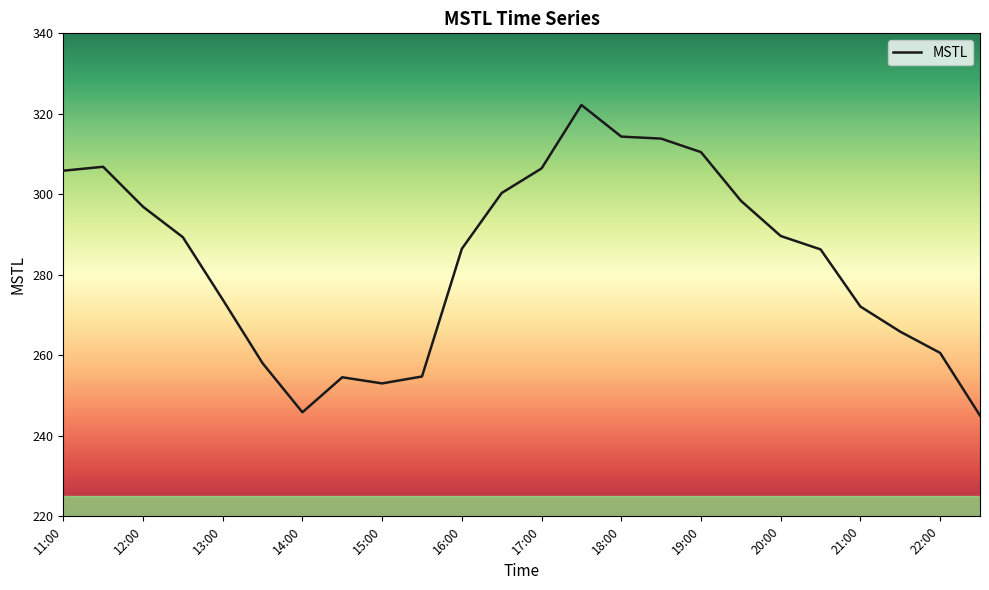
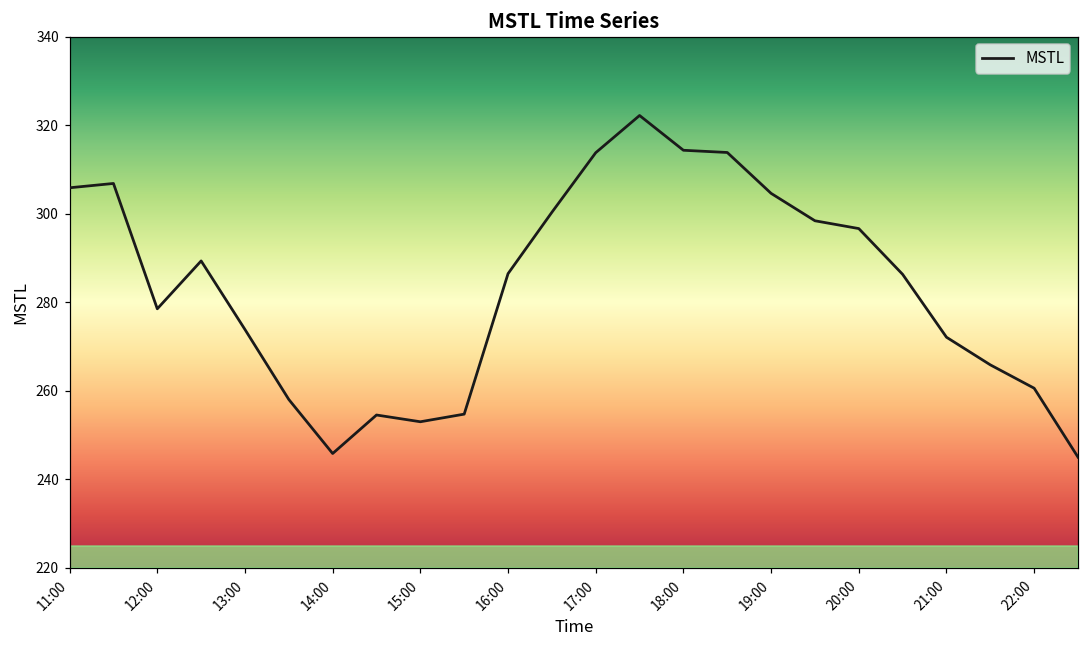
  {
    "11:00": 306,
-   "12:00": 297,
+   "12:00": 279,
    "13:00": 274,
    "14:00": 246,
    "15:00": 253,
    "16:00": 286,
-   "17:00": 306,
+   "17:00": 314,
    "18:00": 314,
-   "19:00": 310,
-   "20:00": 290,
+   "19:00": 305,
+   "20:00": 297,
    "21:00": 272,
    "22:00": 261
  }
